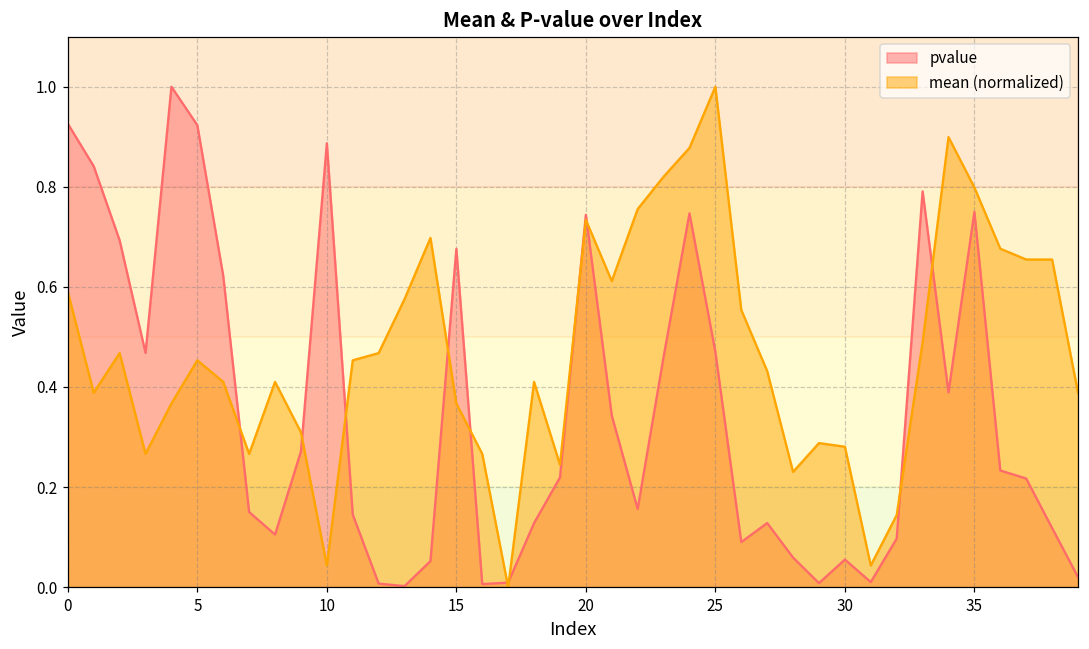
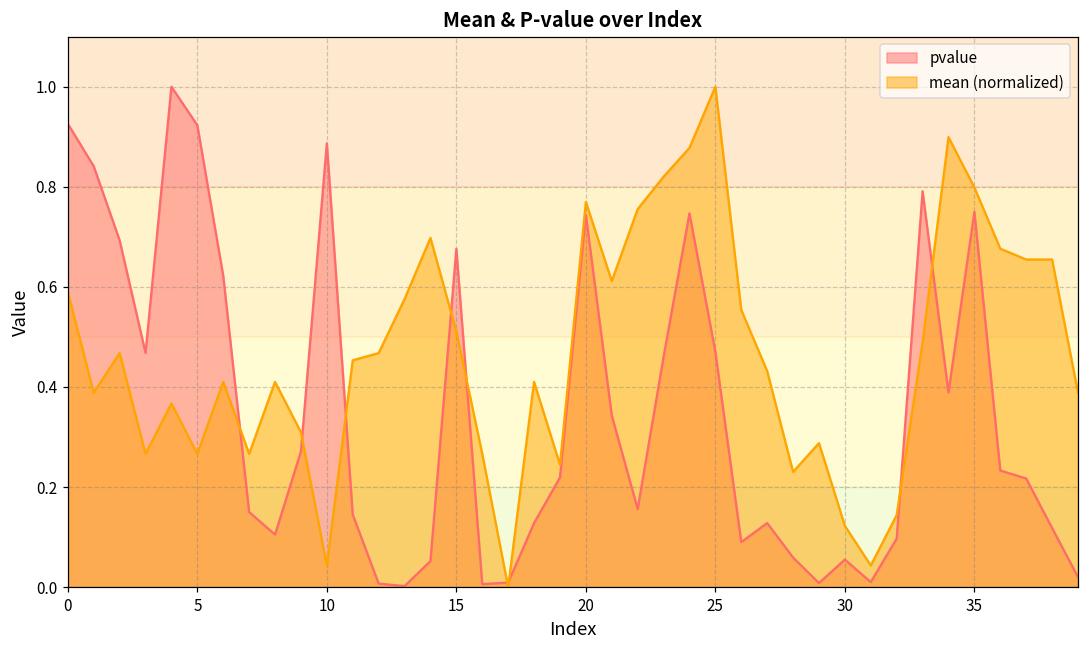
  {
    "pvalue": {
      "0": 0.93,
      "5": 0.92,
      "10": 0.89,
      "15": 0.68,
      "20": 0.74,
      "25": 0.47,
      "30": 0.06,
      "35": 0.75
    },
    "mean (normalized)": {
      "0": 0.59,
-     "5": 0.45,
+     "5": 0.27,
      "10": 0.04,
-     "15": 0.37,
-     "20": 0.73,
+     "15": 0.51,
+     "20": 0.77,
      "25": 1.00,
-     "30": 0.28,
+     "30": 0.12,
      "35": 0.80
    }
  }
